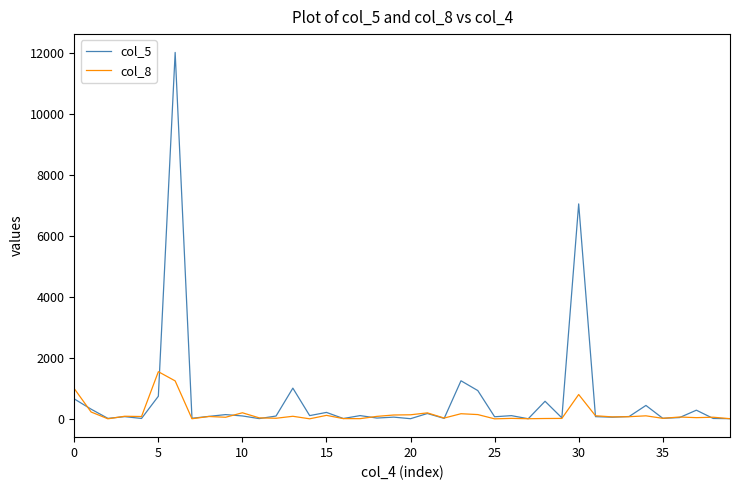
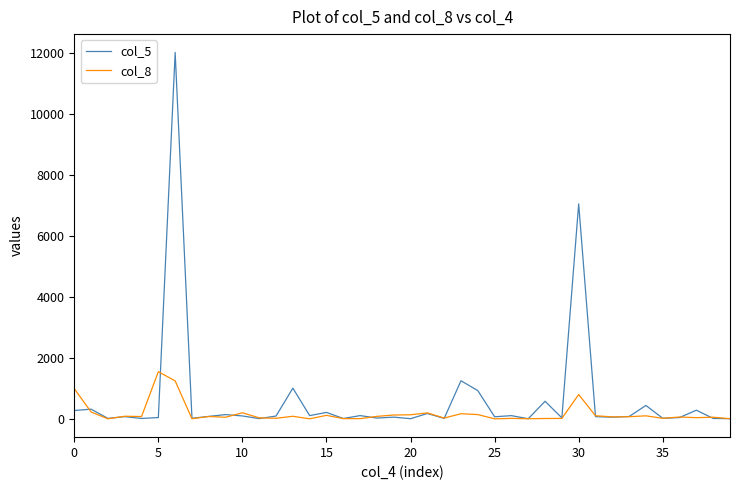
  {
    "col_5": {
-     "0": 700,
-     "5": 700,
+     "0": 300,
+     "5": 0,
      "10": 100,
      "15": 200,
      "20": 0,
      "30": 7100
    },
    "col_8": {
      "0": 1000,
      "5": 1500,
      "10": 200,
      "15": 100,
      "20": 100,
      "30": 800
    }
  }
